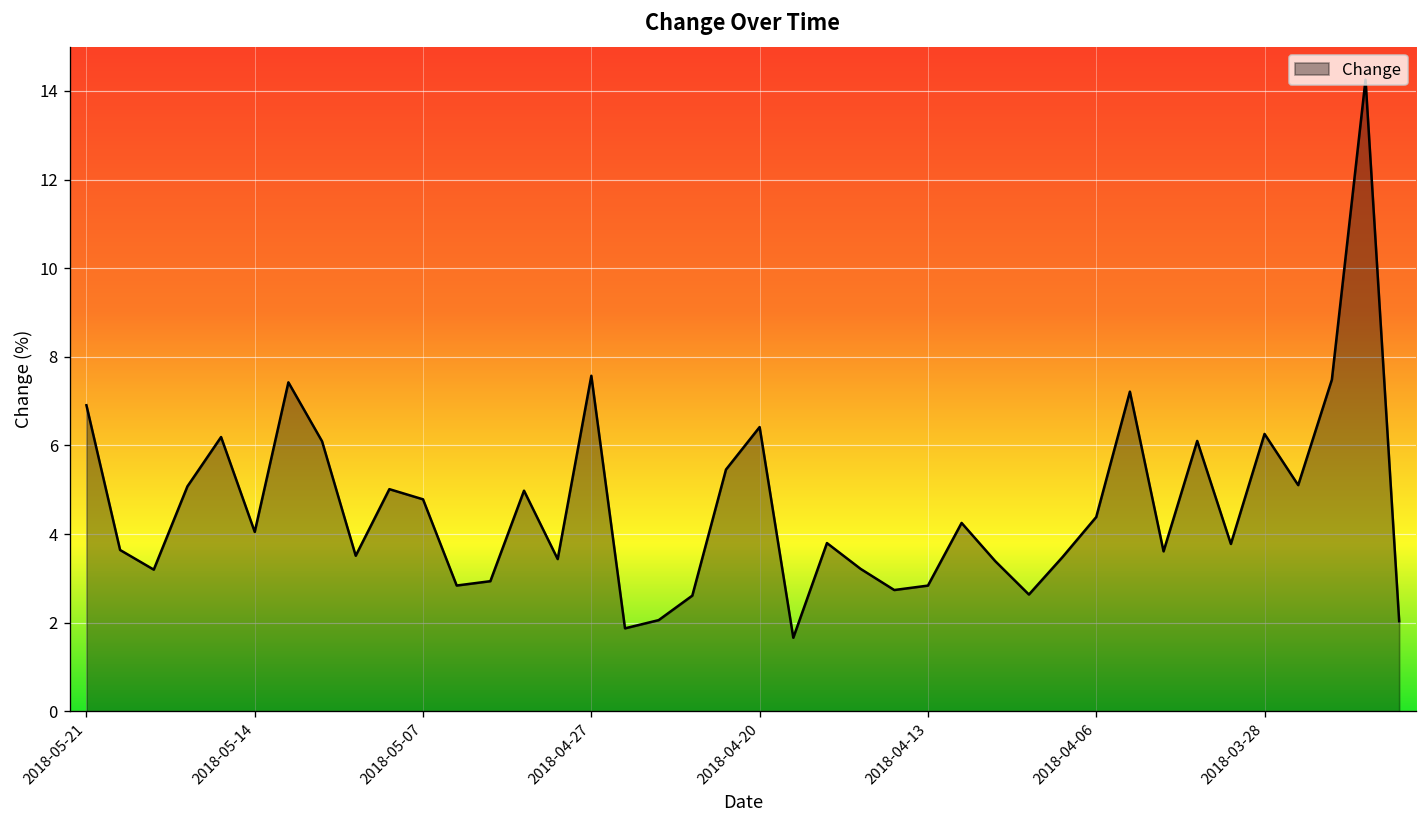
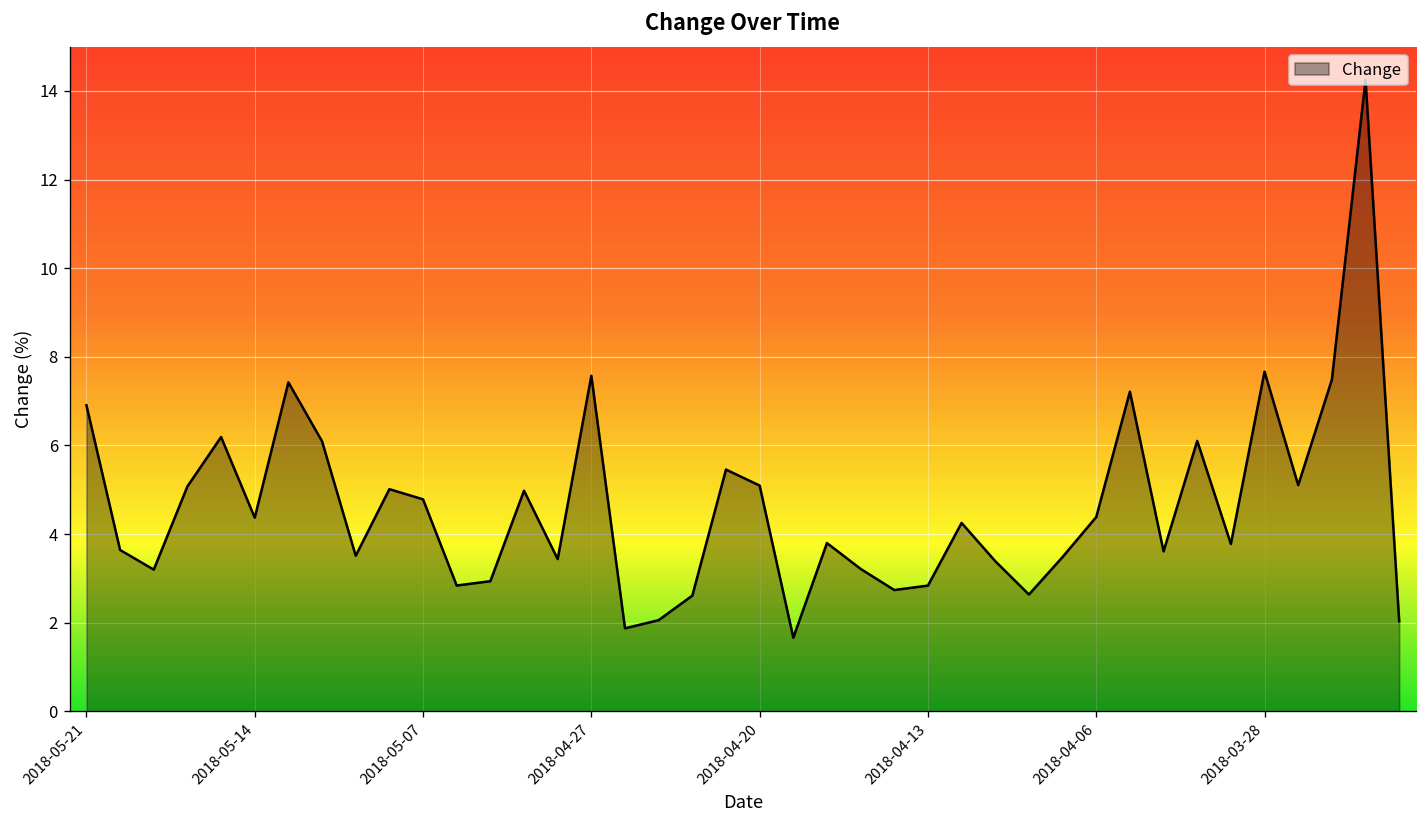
  {
    "2018-05-21": 6.9,
-   "2018-05-14": 4.0,
+   "2018-05-14": 4.4,
    "2018-05-07": 4.8,
    "2018-04-27": 7.6,
-   "2018-04-20": 6.4,
+   "2018-04-20": 5.1,
    "2018-04-13": 2.8,
    "2018-04-06": 4.4,
-   "2018-03-28": 6.3
+   "2018-03-28": 7.7
  }
